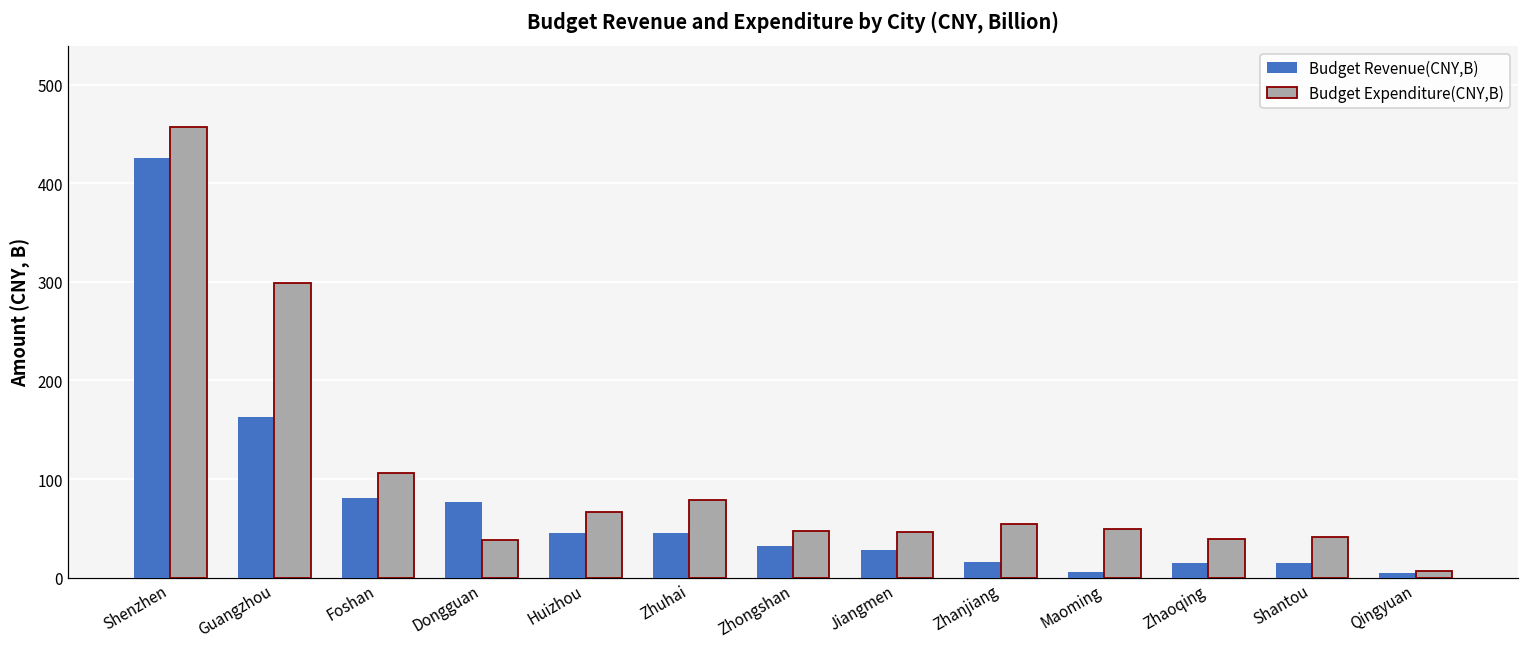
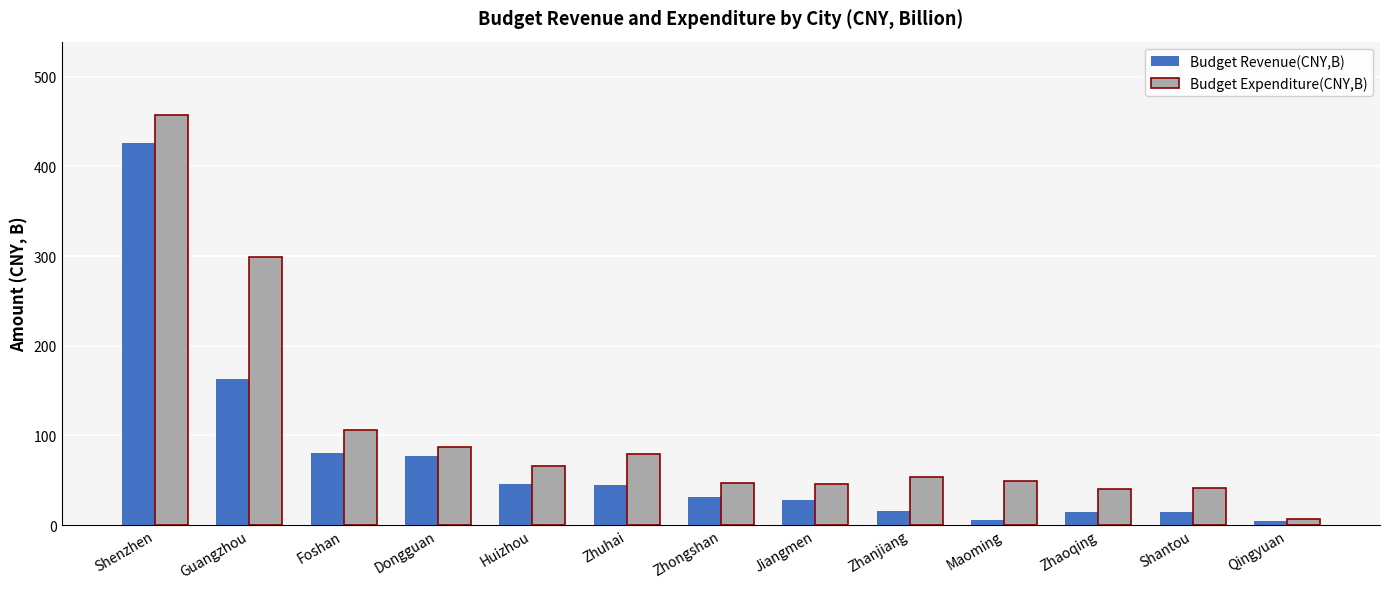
  {
    "Budget Revenue(CNY,B)": {
      "Shenzhen": 430,
      "Guangzhou": 160,
      "Foshan": 80,
      "Dongguan": 80,
      "Huizhou": 50,
      "Zhuhai": 40,
      "Zhongshan": 30,
      "Jiangmen": 30,
      "Zhanjiang": 20,
      "Maoming": 10,
      "Zhaoqing": 10,
      "Shantou": 10,
      "Qingyuan": 0
    },
    "Budget Expenditure(CNY,B)": {
      "Shenzhen": 460,
      "Guangzhou": 300,
      "Foshan": 110,
-     "Dongguan": 40,
+     "Dongguan": 90,
      "Huizhou": 70,
      "Zhuhai": 80,
      "Zhongshan": 50,
      "Jiangmen": 50,
      "Zhanjiang": 50,
      "Maoming": 50,
      "Zhaoqing": 40,
      "Shantou": 40,
      "Qingyuan": 10
    }
  }
